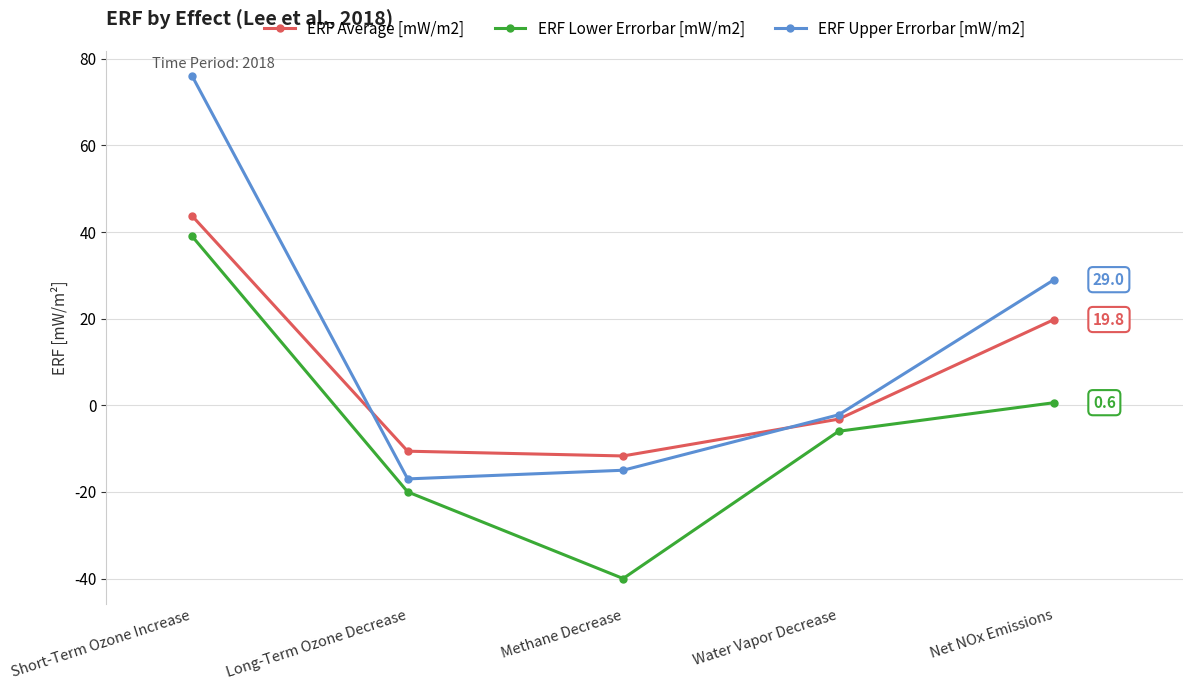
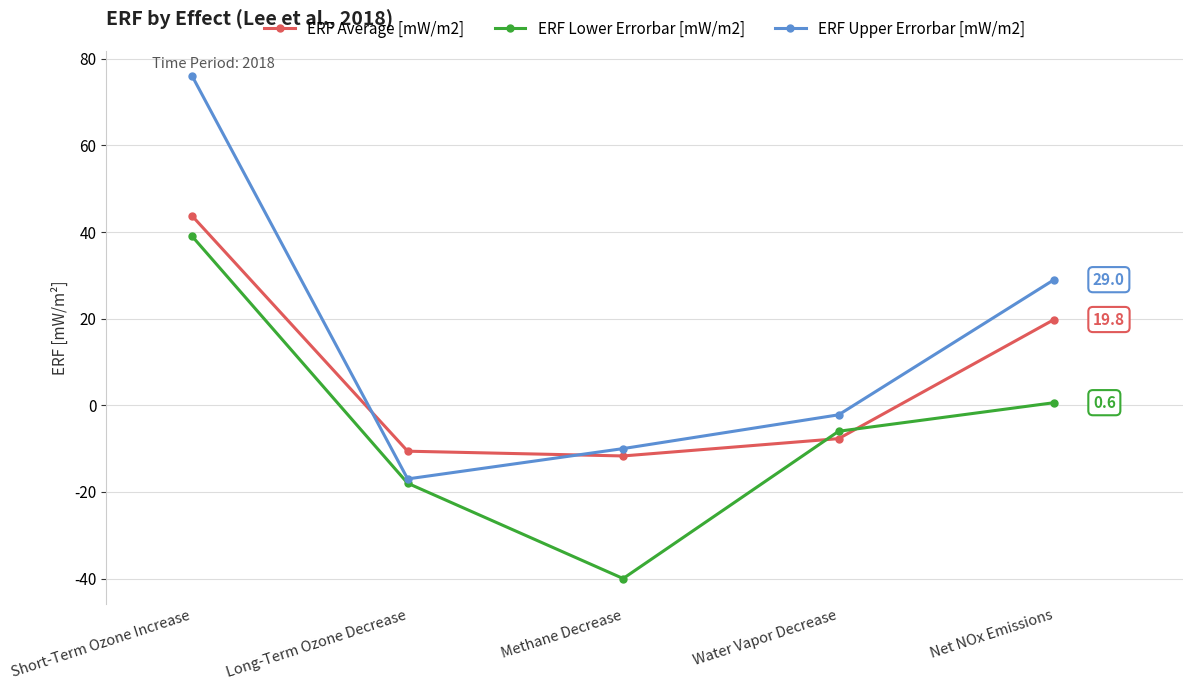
  {
    "ERF Average [mW/m2]": {
      "Short-Term Ozone Increase": 44,
      "Long-Term Ozone Decrease": -11,
      "Methane Decrease": -12,
-     "Water Vapor Decrease": -3,
+     "Water Vapor Decrease": -8,
      "Net NOx Emissions": 20
    },
    "ERF Lower Errorbar [mW/m2]": {
      "Short-Term Ozone Increase": 39,
-     "Long-Term Ozone Decrease": -20,
+     "Long-Term Ozone Decrease": -18,
      "Methane Decrease": -40,
      "Water Vapor Decrease": -6,
      "Net NOx Emissions": 1
    },
    "ERF Upper Errorbar [mW/m2]": {
      "Short-Term Ozone Increase": 76,
      "Long-Term Ozone Decrease": -17,
-     "Methane Decrease": -15,
+     "Methane Decrease": -10,
      "Water Vapor Decrease": -2,
      "Net NOx Emissions": 29
    }
  }
